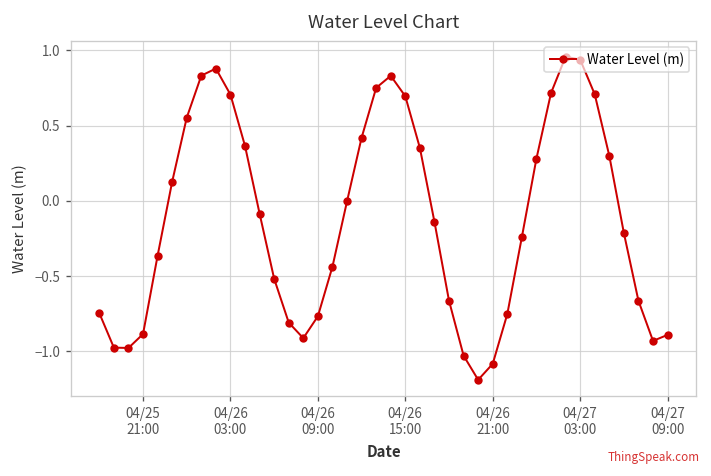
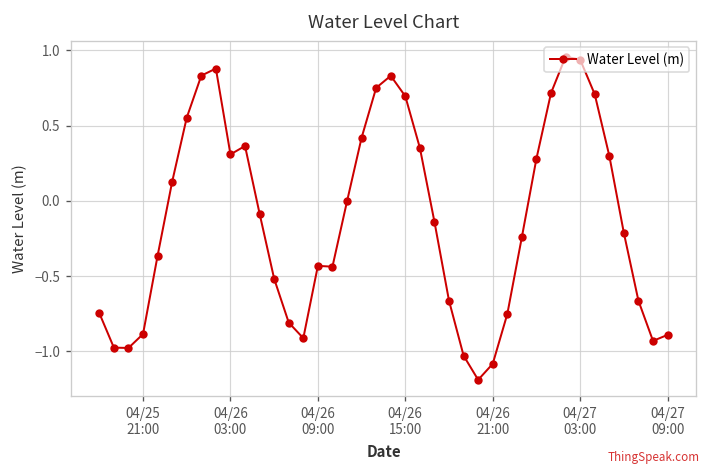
  {
    "04/25 21:00": -0.89,
-   "04/26 03:00": 0.71,
-   "04/26 09:00": -0.77,
+   "04/26 03:00": 0.31,
+   "04/26 09:00": -0.43,
    "04/26 15:00": 0.70,
    "04/26 21:00": -1.09,
    "04/27 09:00": -0.89
  }
